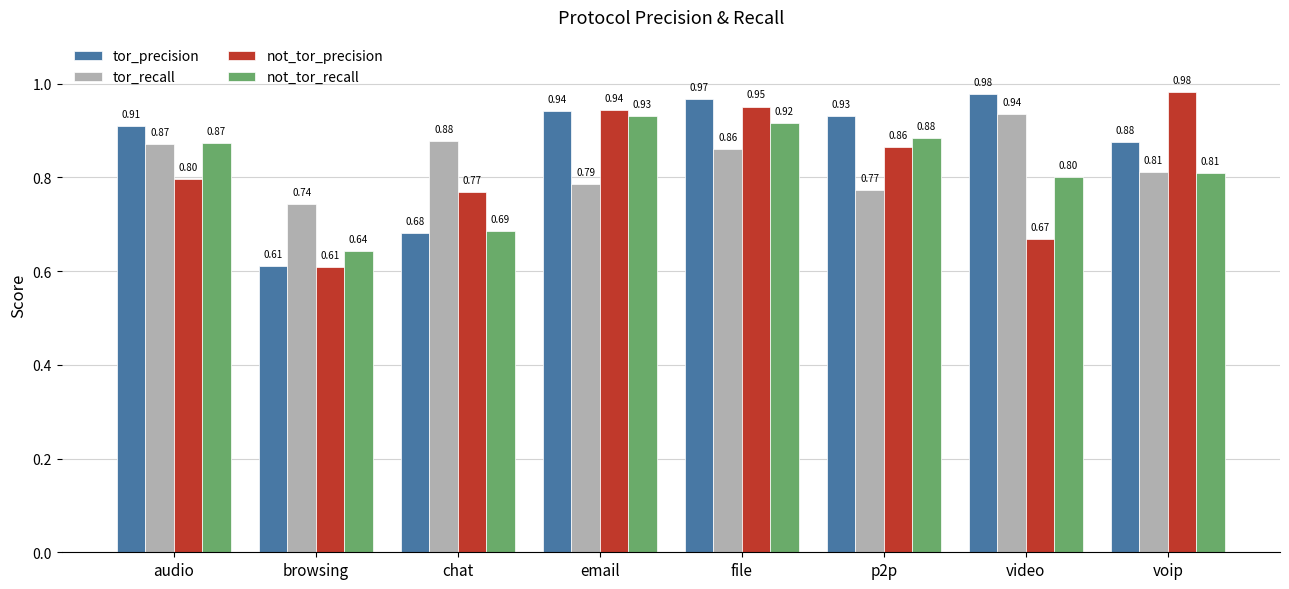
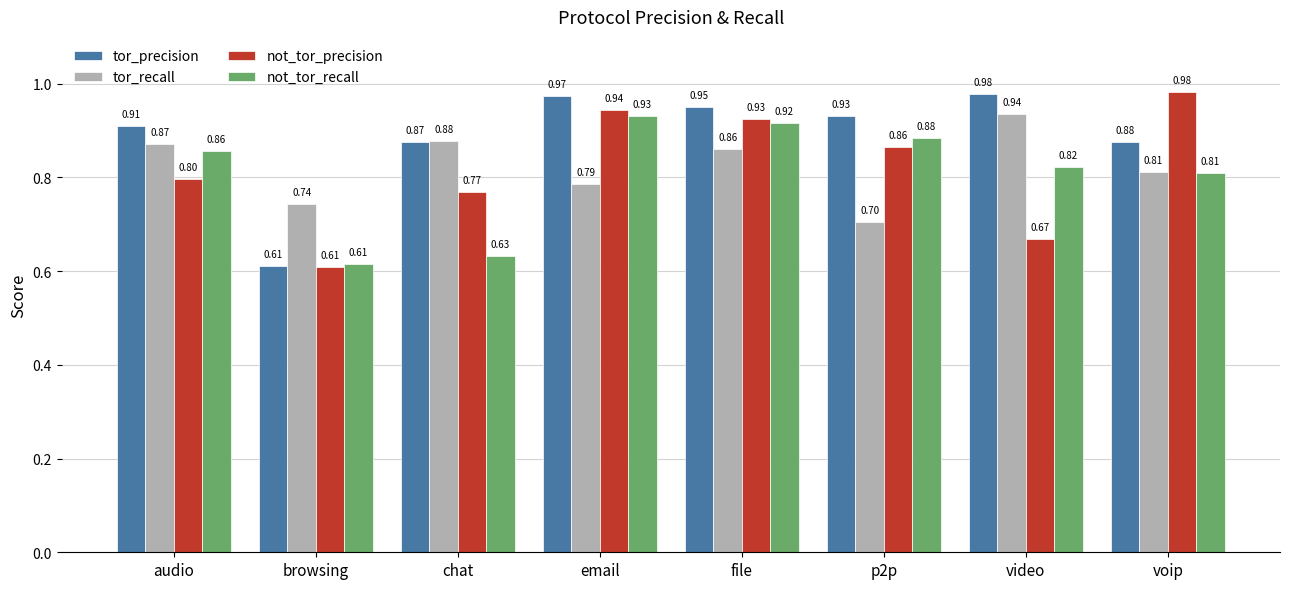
  {
    "tor_precision": {
      "audio": 0.91,
      "browsing": 0.61,
-     "chat": 0.68,
-     "email": 0.94,
-     "file": 0.97,
+     "chat": 0.87,
+     "email": 0.97,
+     "file": 0.95,
      "p2p": 0.93,
      "video": 0.98,
      "voip": 0.88
    },
    "tor_recall": {
      "audio": 0.87,
      "browsing": 0.74,
      "chat": 0.88,
      "email": 0.79,
      "file": 0.86,
-     "p2p": 0.77,
+     "p2p": 0.70,
      "video": 0.94,
      "voip": 0.81
    },
    "not_tor_precision": {
      "audio": 0.80,
      "browsing": 0.61,
      "chat": 0.77,
      "email": 0.94,
-     "file": 0.95,
+     "file": 0.93,
      "p2p": 0.86,
      "video": 0.67,
      "voip": 0.98
    },
    "not_tor_recall": {
-     "audio": 0.87,
-     "browsing": 0.64,
-     "chat": 0.69,
+     "audio": 0.86,
+     "browsing": 0.61,
+     "chat": 0.63,
      "email": 0.93,
      "file": 0.92,
      "p2p": 0.88,
-     "video": 0.80,
+     "video": 0.82,
      "voip": 0.81
    }
  }
